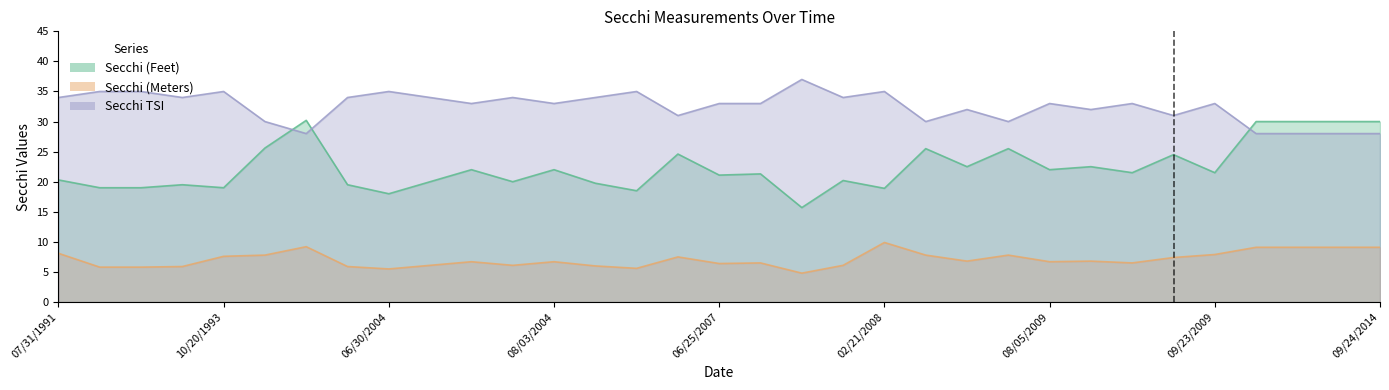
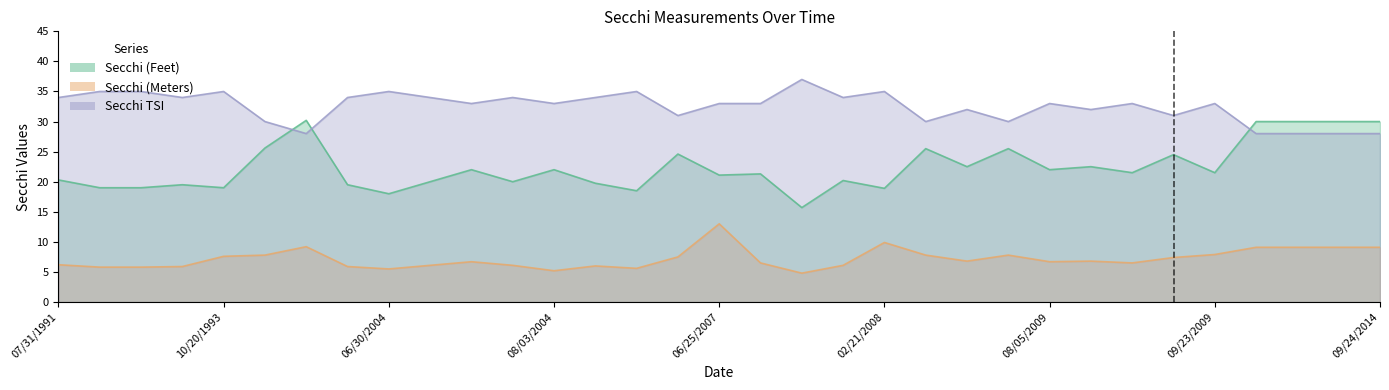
  {
    "Secchi (Meters)": {
-     "07/31/1991": 8,
+     "07/31/1991": 6,
      "10/20/1993": 8,
      "06/30/2004": 6,
-     "08/03/2004": 7,
-     "06/25/2007": 6,
+     "08/03/2004": 5,
+     "06/25/2007": 13,
      "02/21/2008": 10,
      "08/05/2009": 7,
      "09/23/2009": 8,
      "09/24/2014": 9
    }
  }
